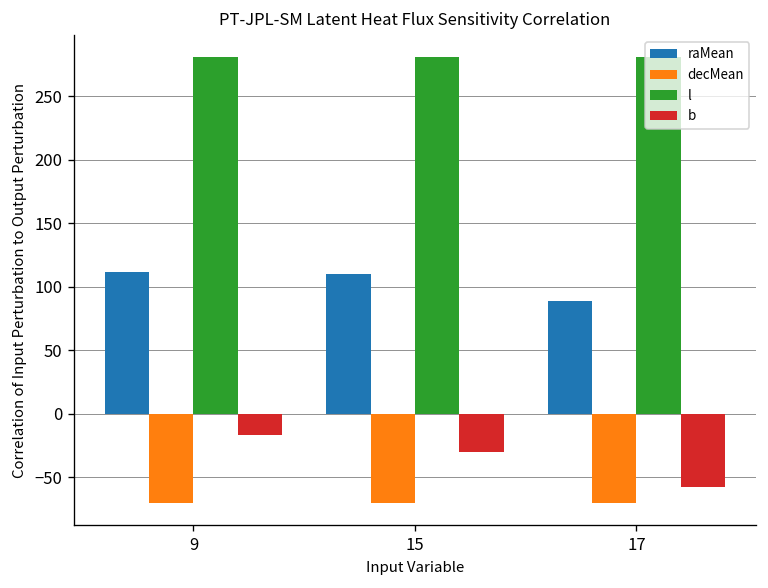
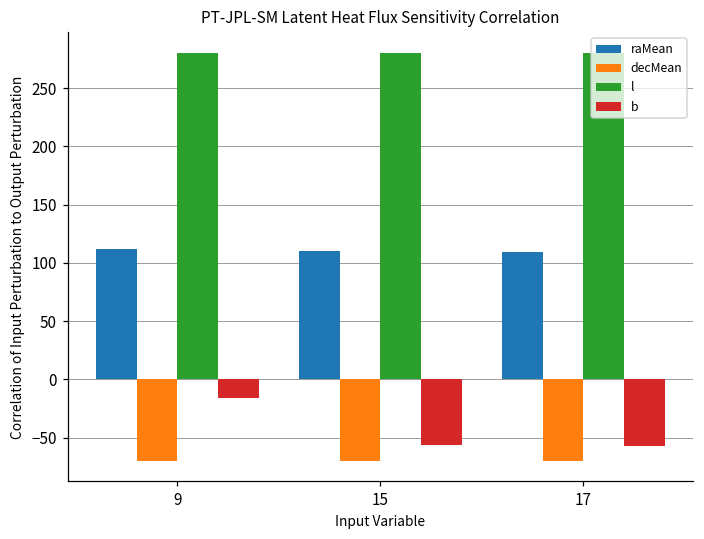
  {
    "raMean": {
      "9": 112,
      "15": 110,
-     "17": 89
+     "17": 109
    },
    "decMean": {
      "9": -70,
      "15": -70,
      "17": -70
    },
    "l": {
      "9": 280,
      "15": 280
    },
    "b": {
      "9": -16,
-     "15": -30,
+     "15": -56,
      "17": -57
    }
  }
